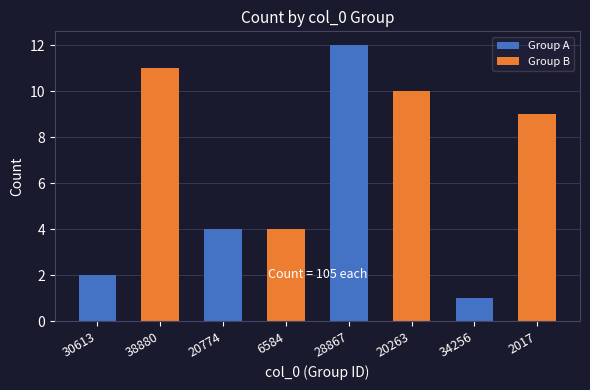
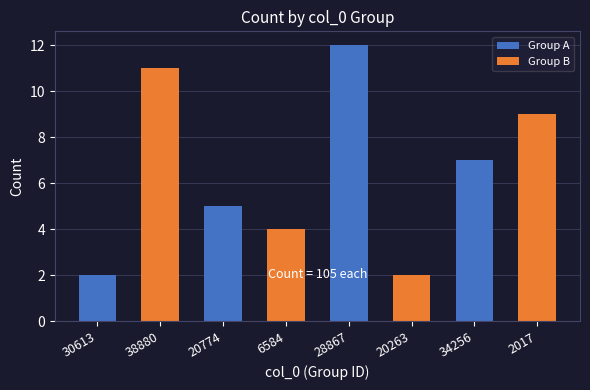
  {
    "30613": 2,
    "38880": 11,
-   "20774": 4,
+   "20774": 5,
    "6584": 4,
    "28867": 12,
-   "20263": 10,
-   "34256": 1,
+   "20263": 2,
+   "34256": 7,
    "2017": 9
  }
